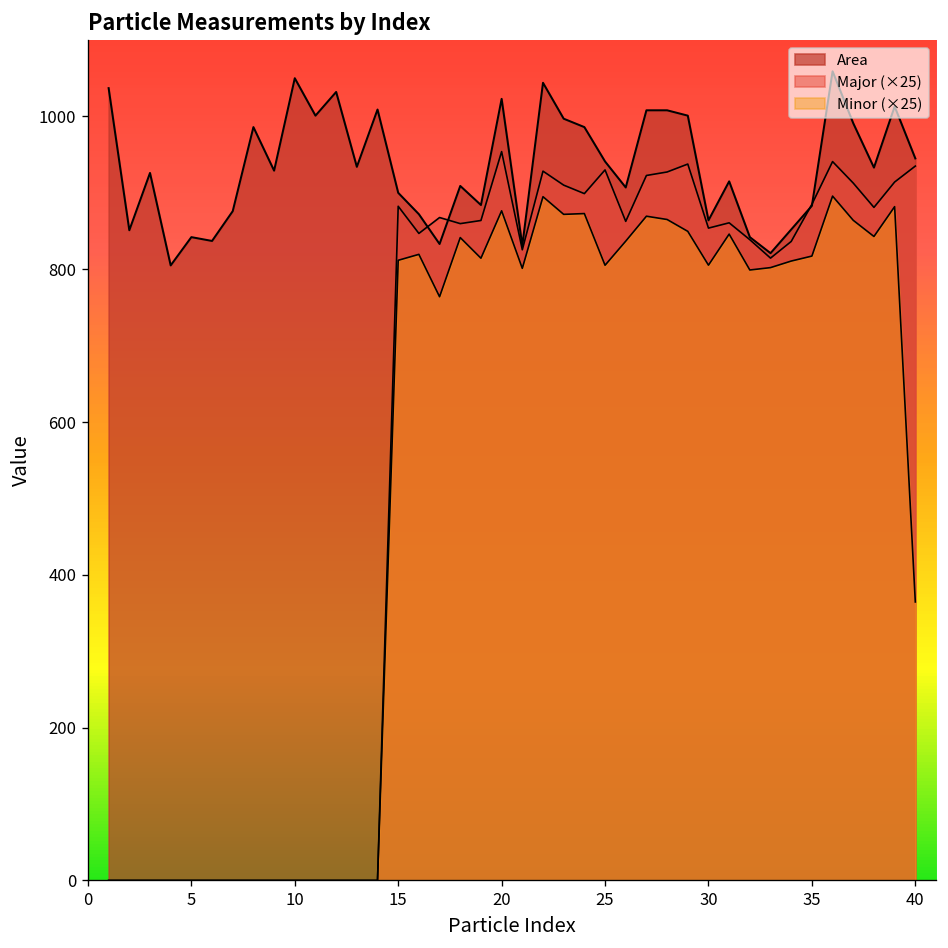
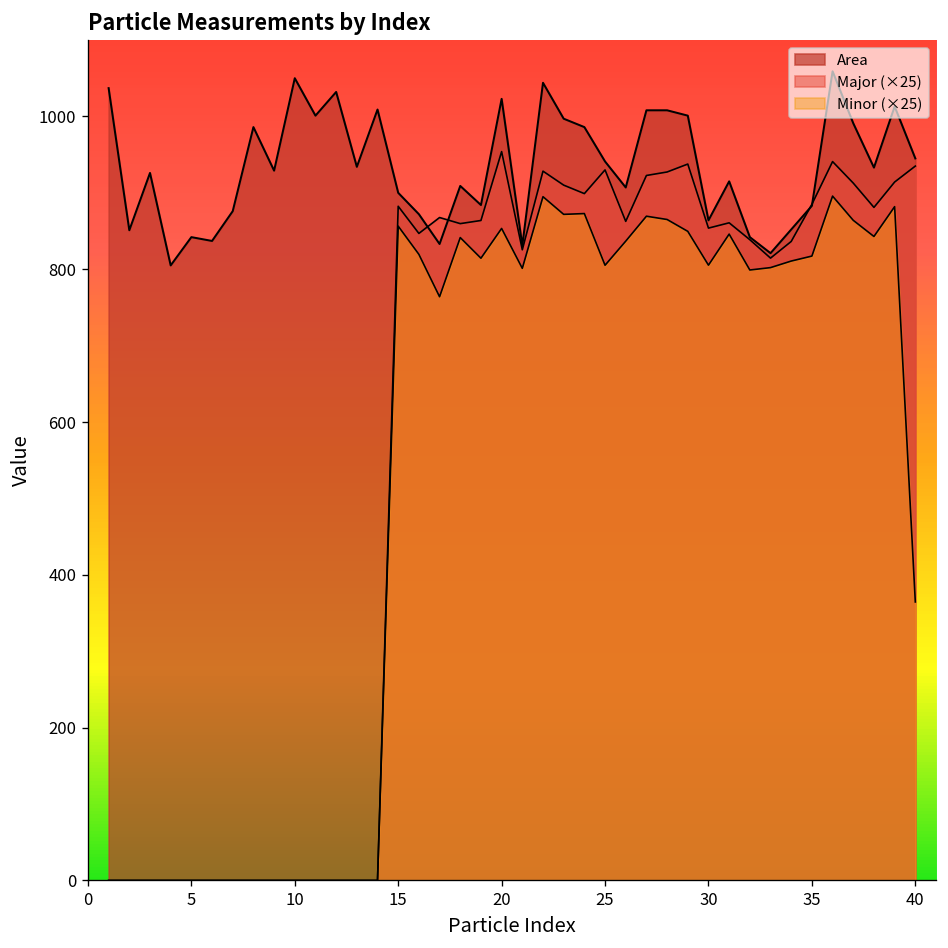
  {
    "Minor (×25)": {
-     "15": 810,
-     "20": 880,
+     "15": 860,
+     "20": 850,
      "25": 810,
      "30": 810,
      "35": 820,
      "40": 360
    }
  }
